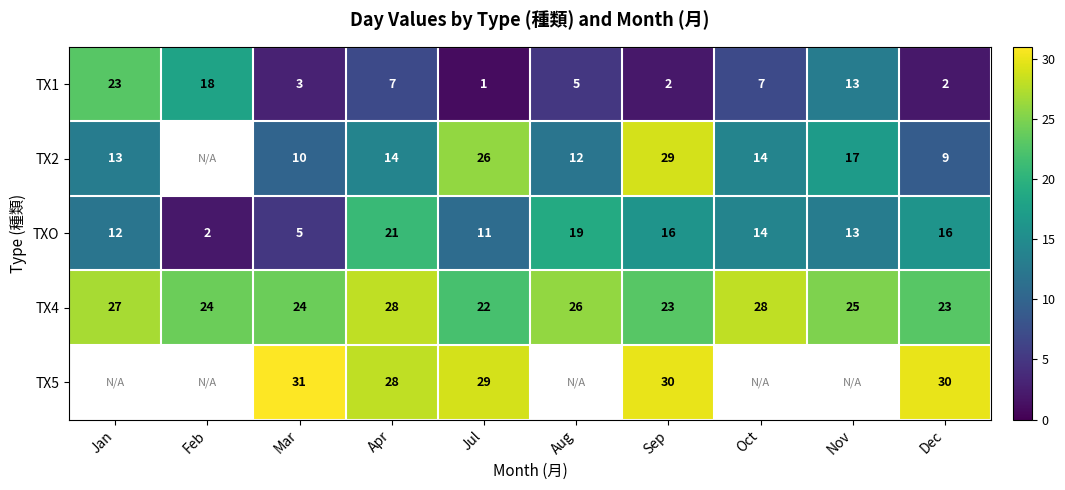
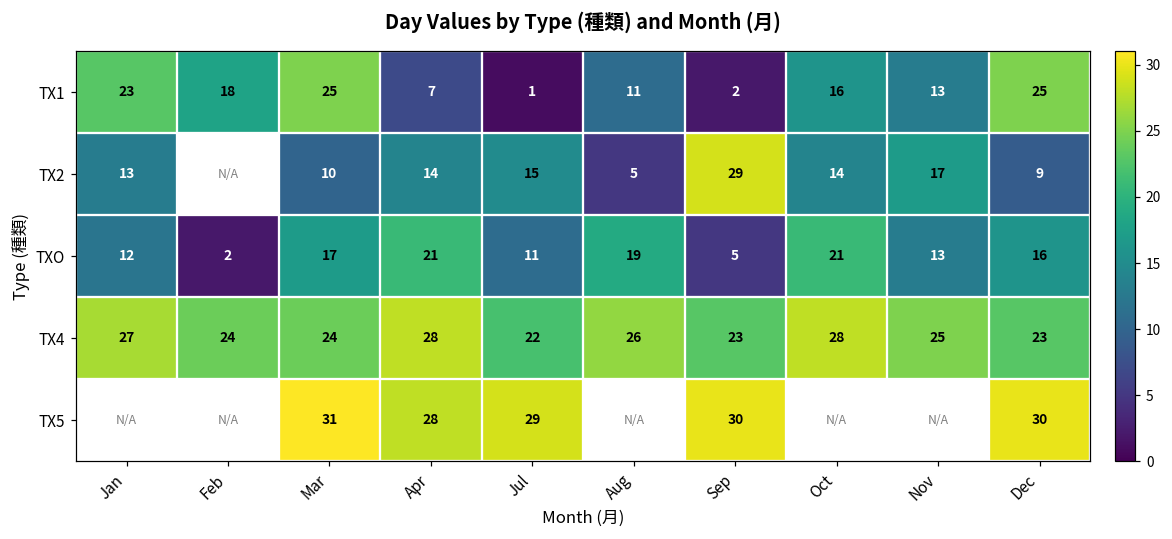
  {
    "TX1": {
      "Jan": 23,
      "Feb": 18,
-     "Mar": 3,
+     "Mar": 25,
      "Apr": 7,
      "Jul": 1,
-     "Aug": 5,
+     "Aug": 11,
      "Sep": 2,
-     "Oct": 7,
+     "Oct": 16,
      "Nov": 13,
-     "Dec": 2
+     "Dec": 25
    },
    "TX2": {
      "Jan": 13,
      "Mar": 10,
      "Apr": 14,
-     "Jul": 26,
-     "Aug": 12,
+     "Jul": 15,
+     "Aug": 5,
      "Sep": 29,
      "Oct": 14,
      "Nov": 17,
      "Dec": 9
    },
    "TXO": {
      "Jan": 12,
      "Feb": 2,
-     "Mar": 5,
+     "Mar": 17,
      "Apr": 21,
      "Jul": 11,
      "Aug": 19,
-     "Sep": 16,
-     "Oct": 14,
+     "Sep": 5,
+     "Oct": 21,
      "Nov": 13,
      "Dec": 16
    },
    "TX4": {
      "Jan": 27,
      "Feb": 24,
      "Mar": 24,
      "Apr": 28,
      "Jul": 22,
      "Aug": 26,
      "Sep": 23,
      "Oct": 28,
      "Nov": 25,
      "Dec": 23
    },
    "TX5": {
      "Mar": 31,
      "Apr": 28,
      "Jul": 29,
      "Sep": 30,
      "Dec": 30
    }
  }
